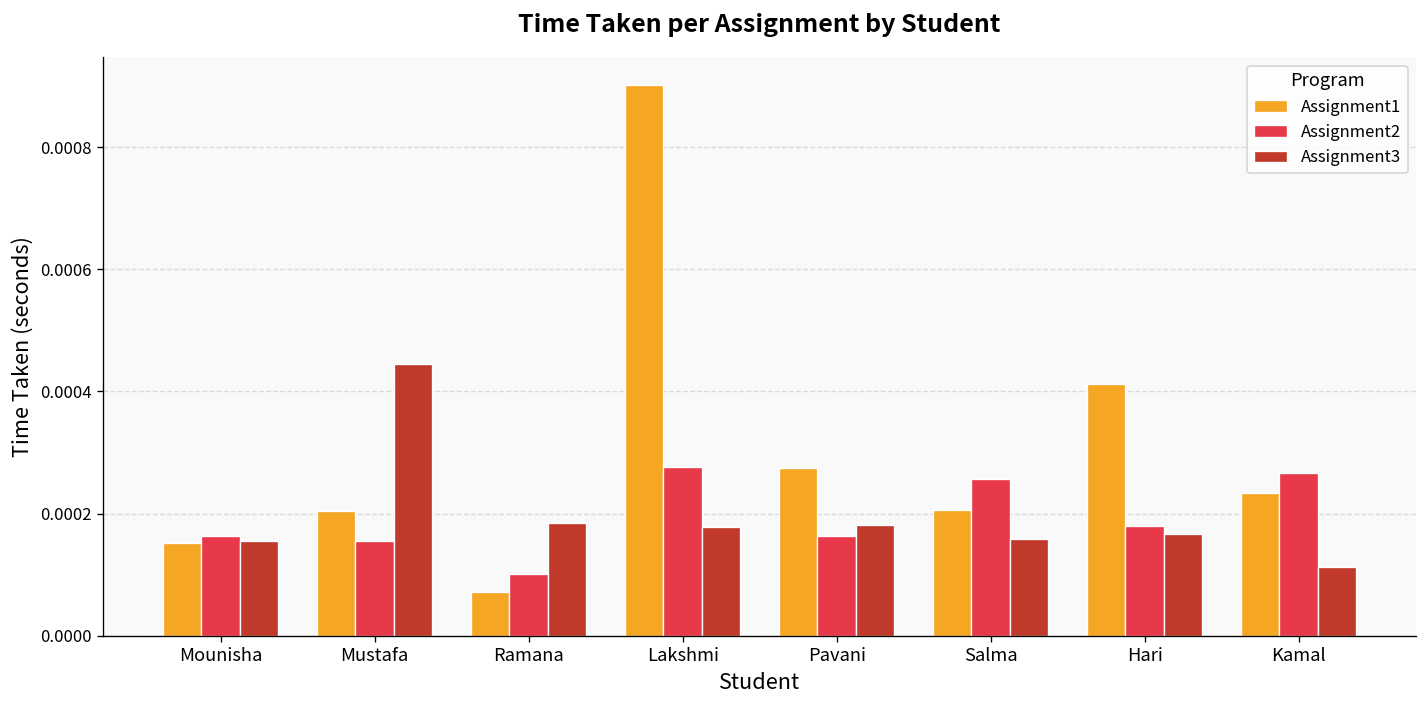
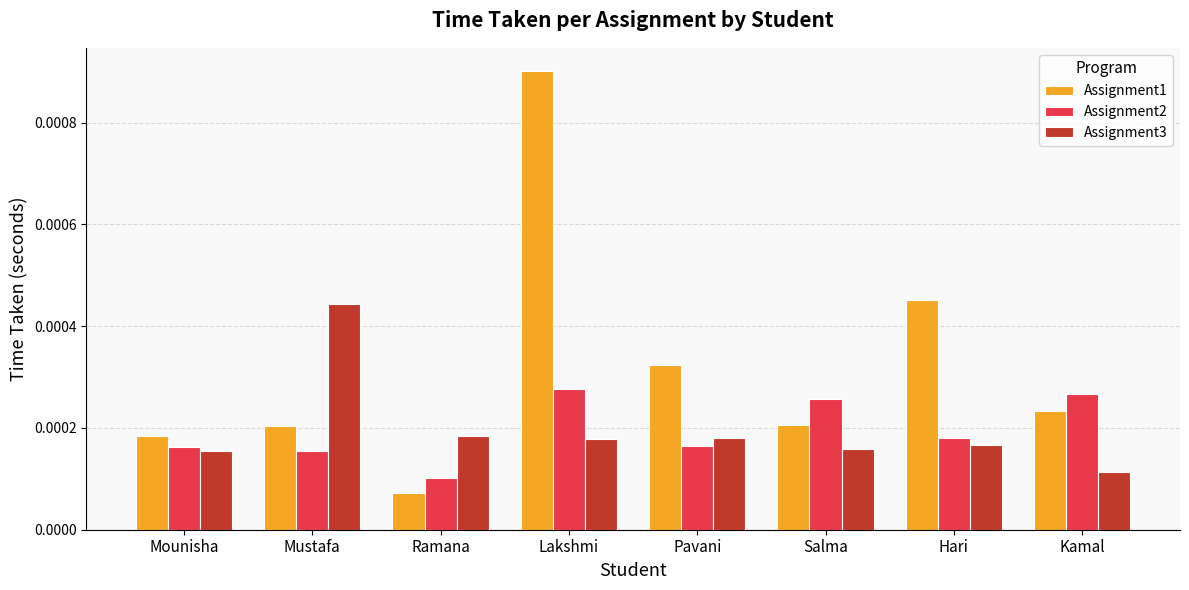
  {
    "Assignment1": {
-     "Mounisha": 0.00015,
+     "Mounisha": 0.00018,
      "Mustafa": 0.00020,
      "Ramana": 0.00007,
      "Lakshmi": 0.00090,
-     "Pavani": 0.00028,
+     "Pavani": 0.00032,
      "Salma": 0.00021,
-     "Hari": 0.00041,
+     "Hari": 0.00045,
      "Kamal": 0.00023
    }
  }
